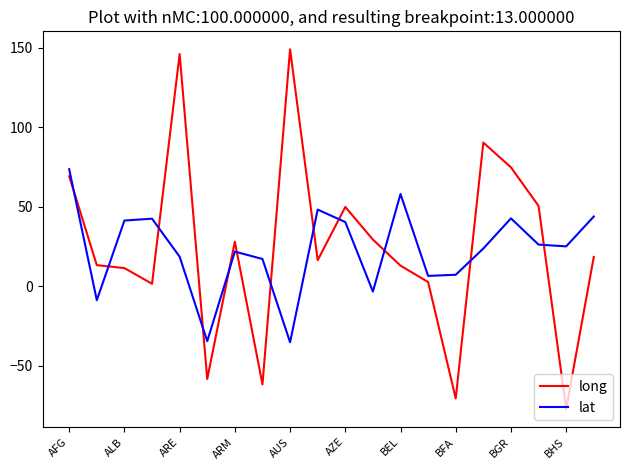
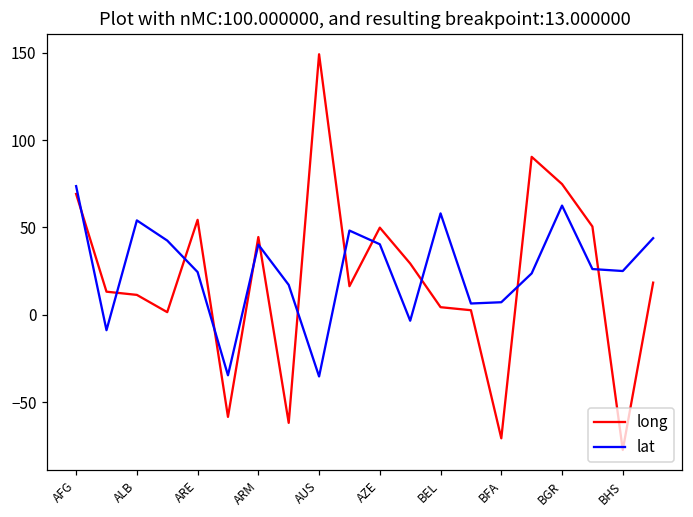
  {
    "long": {
      "AFG": 69,
      "ALB": 11,
-     "ARE": 146,
-     "ARM": 28,
+     "ARE": 54,
+     "ARM": 45,
      "AUS": 149,
      "AZE": 50,
-     "BEL": 13,
+     "BEL": 4,
      "BFA": -71,
      "BGR": 75
    },
    "lat": {
      "AFG": 74,
-     "ALB": 41,
-     "ARE": 19,
-     "ARM": 22,
+     "ALB": 54,
+     "ARE": 24,
+     "ARM": 40,
      "AUS": -35,
      "AZE": 40,
      "BEL": 58,
      "BFA": 7,
-     "BGR": 43,
+     "BGR": 63,
      "BHS": 25
    }
  }
